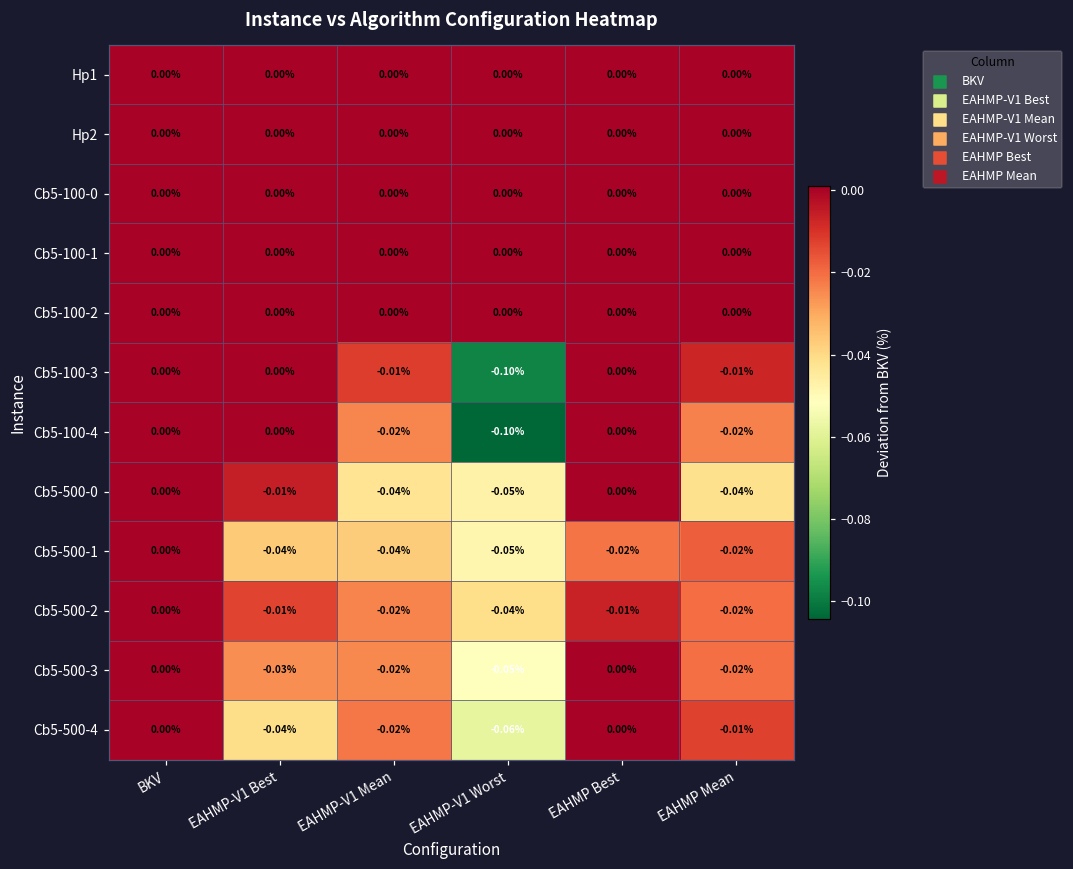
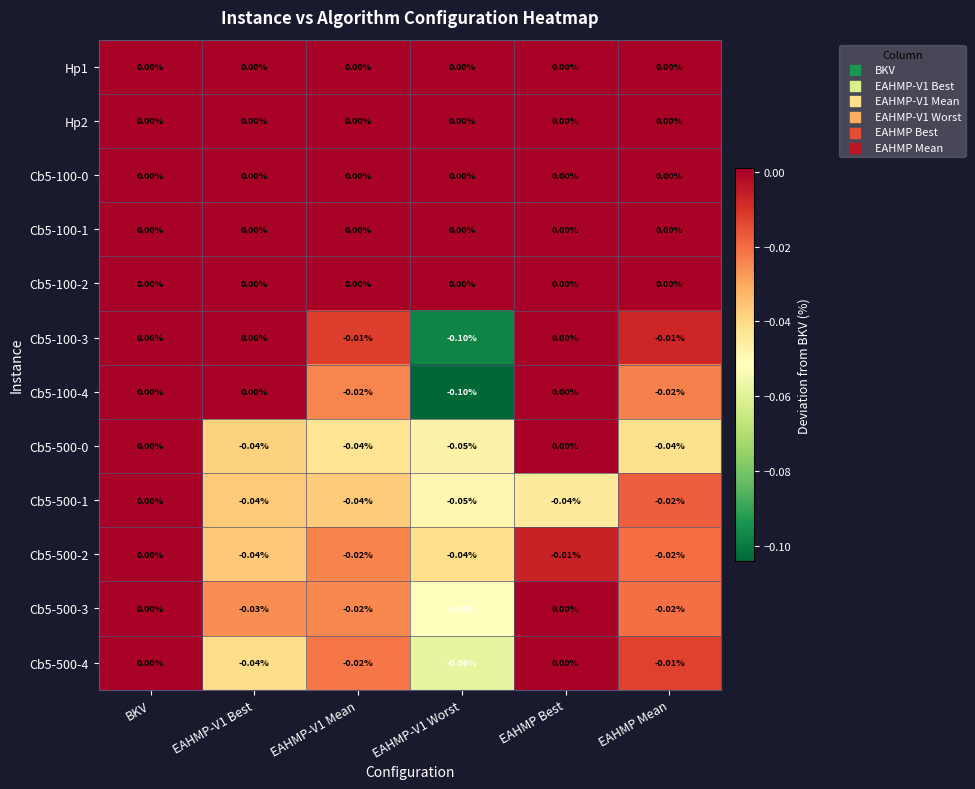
  {
    "Hp1": {
      "BKV": "0.00%",
      "EAHMP-V1 Best": "0.00%",
      "EAHMP-V1 Mean": "0.00%",
      "EAHMP-V1 Worst": "0.00%",
      "EAHMP Best": "0.00%",
      "EAHMP Mean": "0.00%"
    },
    "Hp2": {
      "BKV": "0.00%",
      "EAHMP-V1 Best": "0.00%",
      "EAHMP-V1 Mean": "0.00%",
      "EAHMP-V1 Worst": "0.00%",
      "EAHMP Best": "0.00%",
      "EAHMP Mean": "0.00%"
    },
    "Cb5-100-0": {
      "BKV": "0.00%",
      "EAHMP-V1 Best": "0.00%",
      "EAHMP-V1 Mean": "0.00%",
      "EAHMP-V1 Worst": "0.00%",
      "EAHMP Best": "0.00%",
      "EAHMP Mean": "0.00%"
    },
    "Cb5-100-1": {
      "BKV": "0.00%",
      "EAHMP-V1 Best": "0.00%",
      "EAHMP-V1 Mean": "0.00%",
      "EAHMP-V1 Worst": "0.00%",
      "EAHMP Best": "0.00%",
      "EAHMP Mean": "0.00%"
    },
    "Cb5-100-2": {
      "BKV": "0.00%",
      "EAHMP-V1 Best": "0.00%",
      "EAHMP-V1 Mean": "0.00%",
      "EAHMP-V1 Worst": "0.00%",
      "EAHMP Best": "0.00%",
      "EAHMP Mean": "0.00%"
    },
    "Cb5-100-3": {
      "BKV": "0.00%",
      "EAHMP-V1 Best": "0.00%",
      "EAHMP-V1 Mean": "-0.01%",
      "EAHMP-V1 Worst": "-0.10%",
      "EAHMP Best": "0.00%",
      "EAHMP Mean": "-0.01%"
    },
    "Cb5-100-4": {
      "BKV": "0.00%",
      "EAHMP-V1 Best": "0.00%",
      "EAHMP-V1 Mean": "-0.02%",
      "EAHMP-V1 Worst": "-0.10%",
      "EAHMP Best": "0.00%",
      "EAHMP Mean": "-0.02%"
    },
    "Cb5-500-0": {
      "BKV": "0.00%",
-     "EAHMP-V1 Best": "-0.01%",
+     "EAHMP-V1 Best": "-0.04%",
      "EAHMP-V1 Mean": "-0.04%",
      "EAHMP-V1 Worst": "-0.05%",
      "EAHMP Best": "0.00%",
      "EAHMP Mean": "-0.04%"
    },
    "Cb5-500-1": {
      "BKV": "0.00%",
      "EAHMP-V1 Best": "-0.04%",
      "EAHMP-V1 Mean": "-0.04%",
      "EAHMP-V1 Worst": "-0.05%",
-     "EAHMP Best": "-0.02%",
+     "EAHMP Best": "-0.04%",
      "EAHMP Mean": "-0.02%"
    },
    "Cb5-500-2": {
      "BKV": "0.00%",
-     "EAHMP-V1 Best": "-0.01%",
+     "EAHMP-V1 Best": "-0.04%",
      "EAHMP-V1 Mean": "-0.02%",
      "EAHMP-V1 Worst": "-0.04%",
      "EAHMP Best": "-0.01%",
      "EAHMP Mean": "-0.02%"
    },
    "Cb5-500-3": {
      "BKV": "0.00%",
      "EAHMP-V1 Best": "-0.03%",
      "EAHMP-V1 Mean": "-0.02%",
      "EAHMP-V1 Worst": "-0.05%",
      "EAHMP Best": "0.00%",
      "EAHMP Mean": "-0.02%"
    },
    "Cb5-500-4": {
      "BKV": "0.00%",
      "EAHMP-V1 Best": "-0.04%",
      "EAHMP-V1 Mean": "-0.02%",
      "EAHMP-V1 Worst": "-0.06%",
      "EAHMP Best": "0.00%",
      "EAHMP Mean": "-0.01%"
    }
  }
